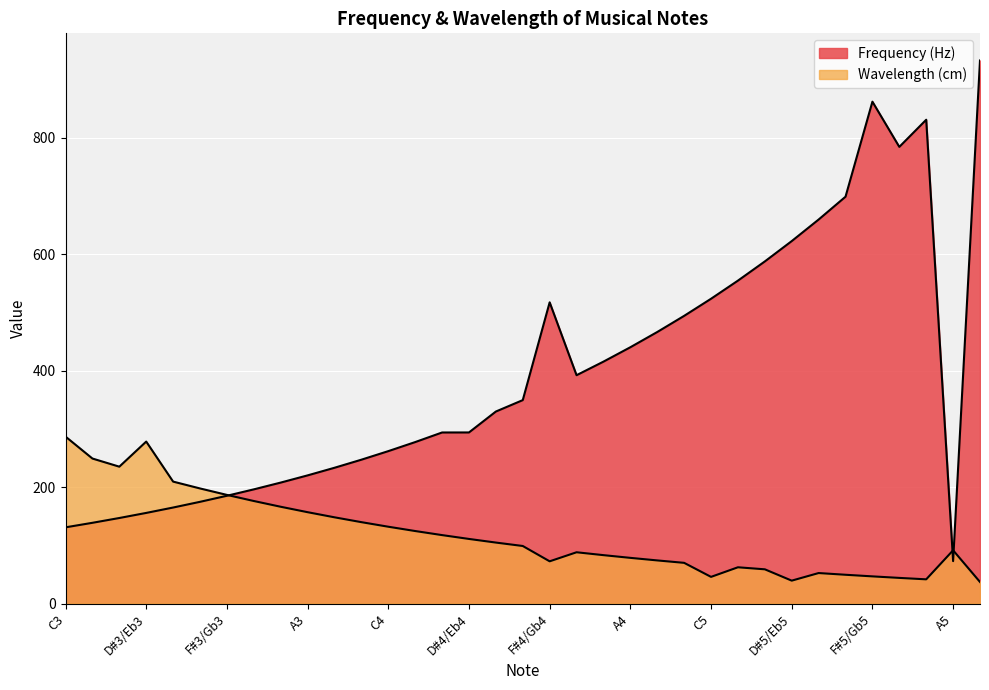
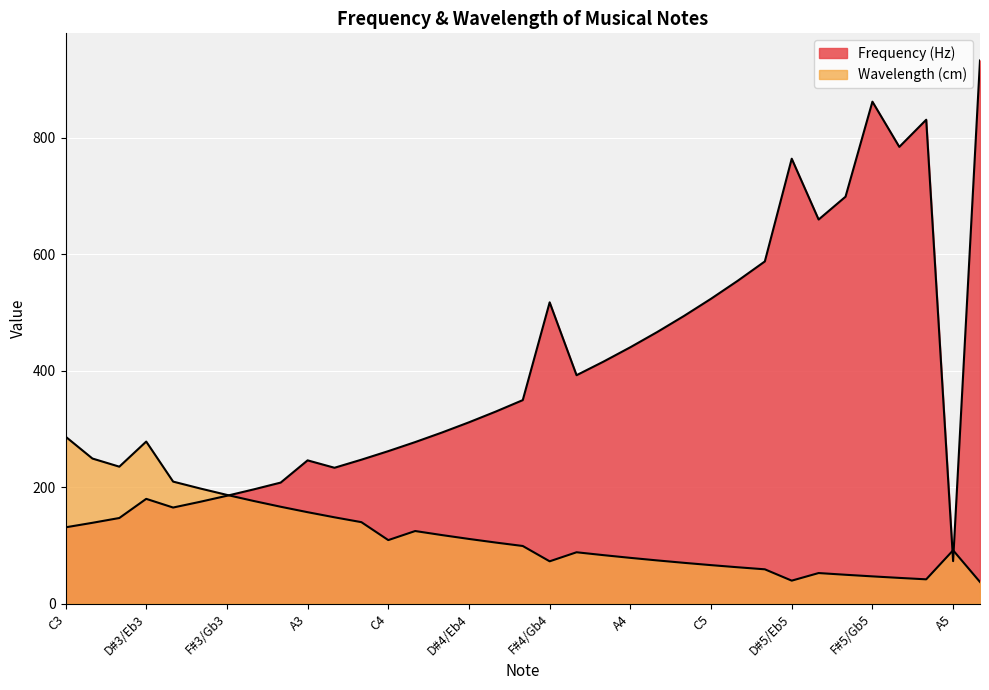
  {
    "Frequency (Hz)": {
      "C3": 130,
-     "D#3/Eb3": 160,
-     "A3": 220,
+     "D#3/Eb3": 180,
+     "A3": 250,
      "C4": 260,
-     "D#4/Eb4": 290,
+     "D#4/Eb4": 310,
      "F#4/Gb4": 520,
      "A4": 440,
      "C5": 520,
-     "D#5/Eb5": 620,
+     "D#5/Eb5": 760,
      "F#5/Gb5": 860,
      "A5": 70
    },
    "Wavelength (cm)": {
      "C3": 290,
      "D#3/Eb3": 280,
      "A3": 160,
-     "C4": 130,
+     "C4": 110,
      "D#4/Eb4": 110,
      "F#4/Gb4": 70,
      "A4": 80,
-     "C5": 50,
+     "C5": 70,
      "D#5/Eb5": 40,
      "F#5/Gb5": 50,
      "A5": 90
    }
  }
